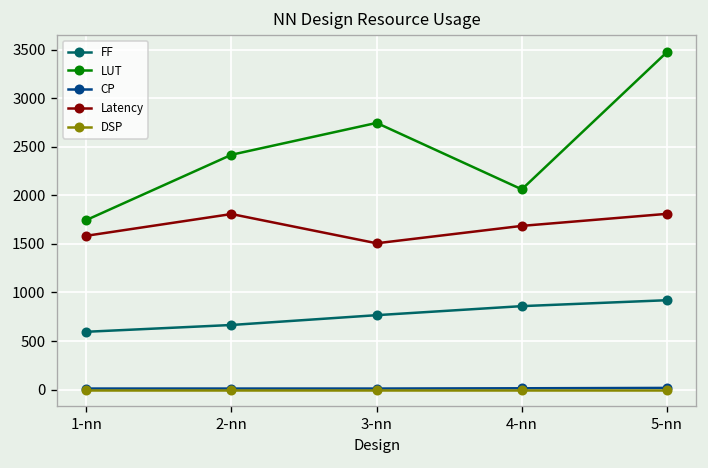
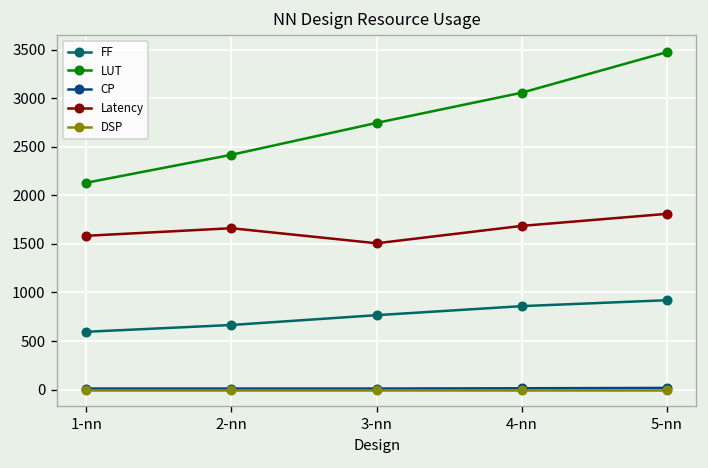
  {
    "LUT": {
-     "1-nn": 1700,
+     "1-nn": 2100,
      "2-nn": 2400,
      "3-nn": 2700,
-     "4-nn": 2100,
+     "4-nn": 3100,
      "5-nn": 3500
    },
    "Latency": {
      "1-nn": 1600,
-     "2-nn": 1800,
+     "2-nn": 1700,
      "3-nn": 1500,
      "4-nn": 1700,
      "5-nn": 1800
    }
  }
